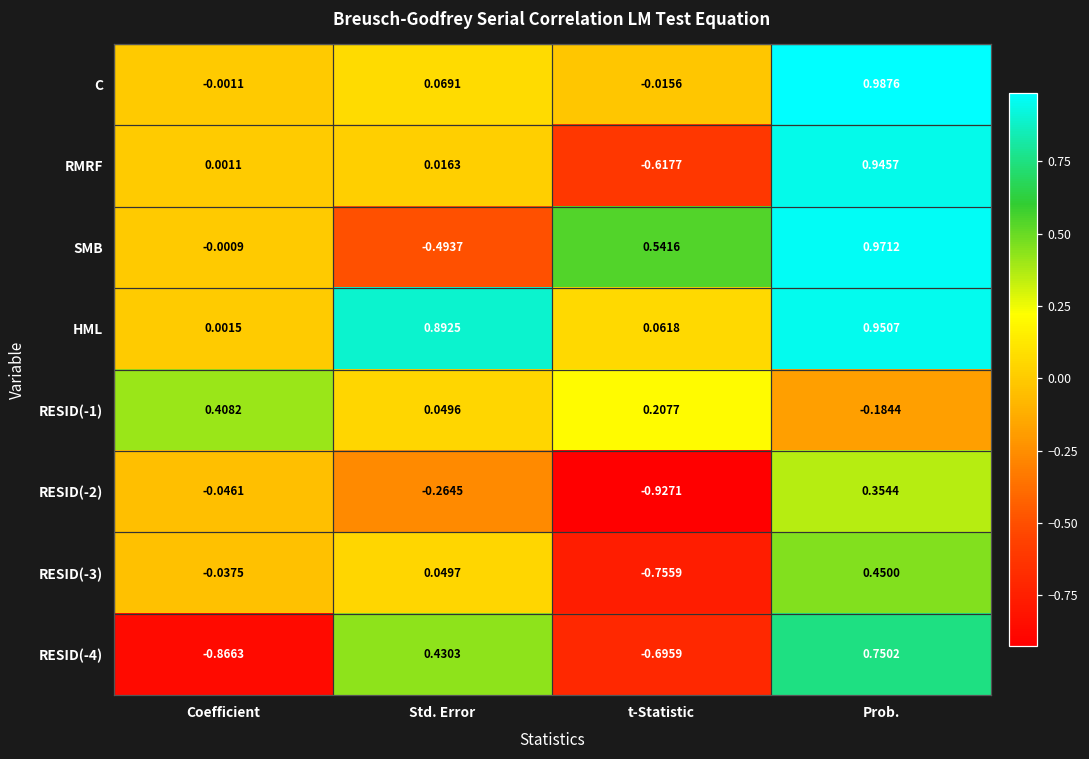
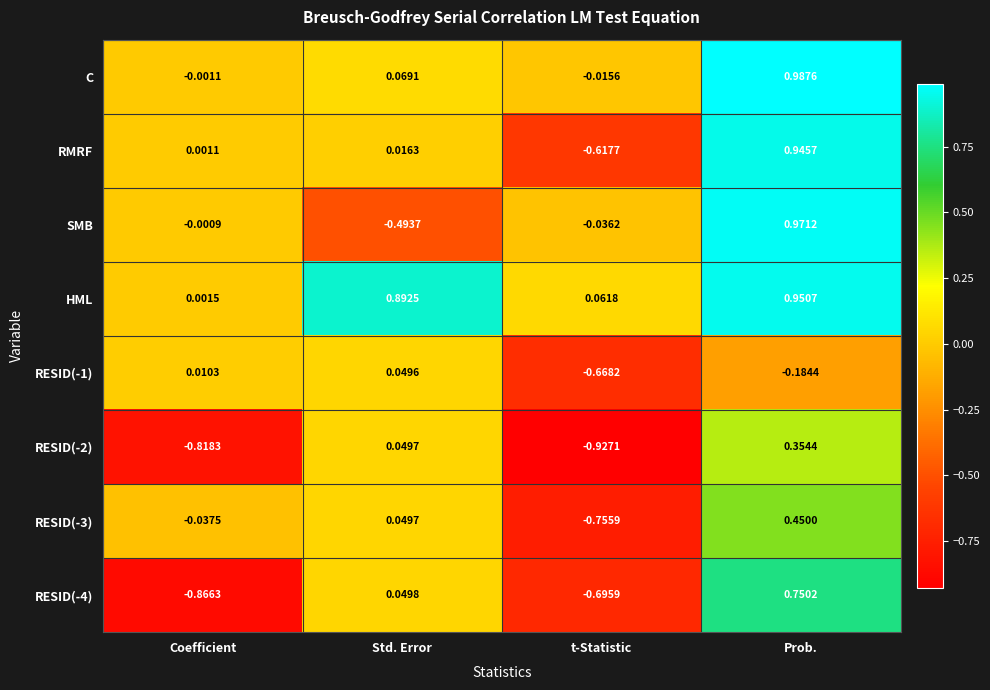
  {
    "C": {
      "Coefficient": -0.0011,
      "Std. Error": 0.0691,
      "t-Statistic": -0.0156,
      "Prob.": 0.9876
    },
    "RMRF": {
      "Coefficient": 0.0011,
      "Std. Error": 0.0163,
      "t-Statistic": -0.6177,
      "Prob.": 0.9457
    },
    "SMB": {
      "Coefficient": -0.0009,
      "Std. Error": -0.4937,
-     "t-Statistic": 0.5416,
+     "t-Statistic": -0.0362,
      "Prob.": 0.9712
    },
    "HML": {
      "Coefficient": 0.0015,
      "Std. Error": 0.8925,
      "t-Statistic": 0.0618,
      "Prob.": 0.9507
    },
    "RESID(-1)": {
-     "Coefficient": 0.4082,
+     "Coefficient": 0.0103,
      "Std. Error": 0.0496,
-     "t-Statistic": 0.2077,
+     "t-Statistic": -0.6682,
      "Prob.": -0.1844
    },
    "RESID(-2)": {
-     "Coefficient": -0.0461,
-     "Std. Error": -0.2645,
+     "Coefficient": -0.8183,
+     "Std. Error": 0.0497,
      "t-Statistic": -0.9271,
      "Prob.": 0.3544
    },
    "RESID(-3)": {
      "Coefficient": -0.0375,
      "Std. Error": 0.0497,
      "t-Statistic": -0.7559,
      "Prob.": 0.4500
    },
    "RESID(-4)": {
      "Coefficient": -0.8663,
-     "Std. Error": 0.4303,
+     "Std. Error": 0.0498,
      "t-Statistic": -0.6959,
      "Prob.": 0.7502
    }
  }
